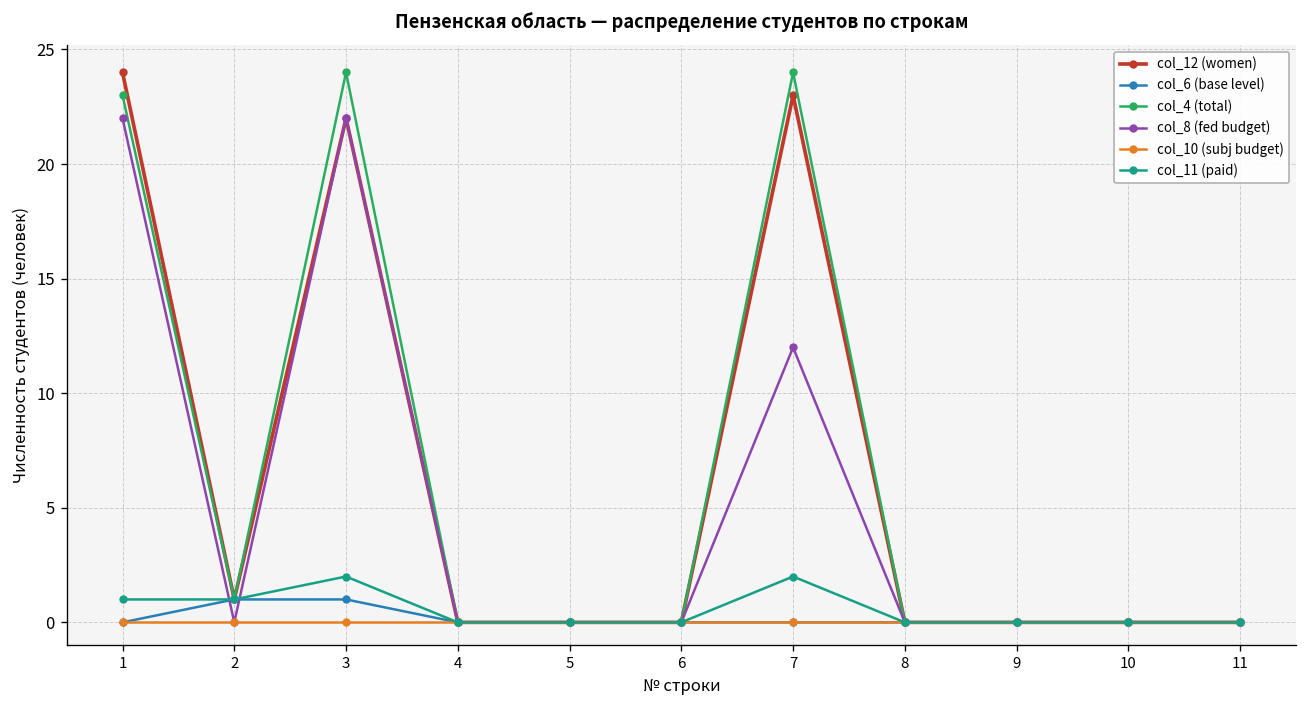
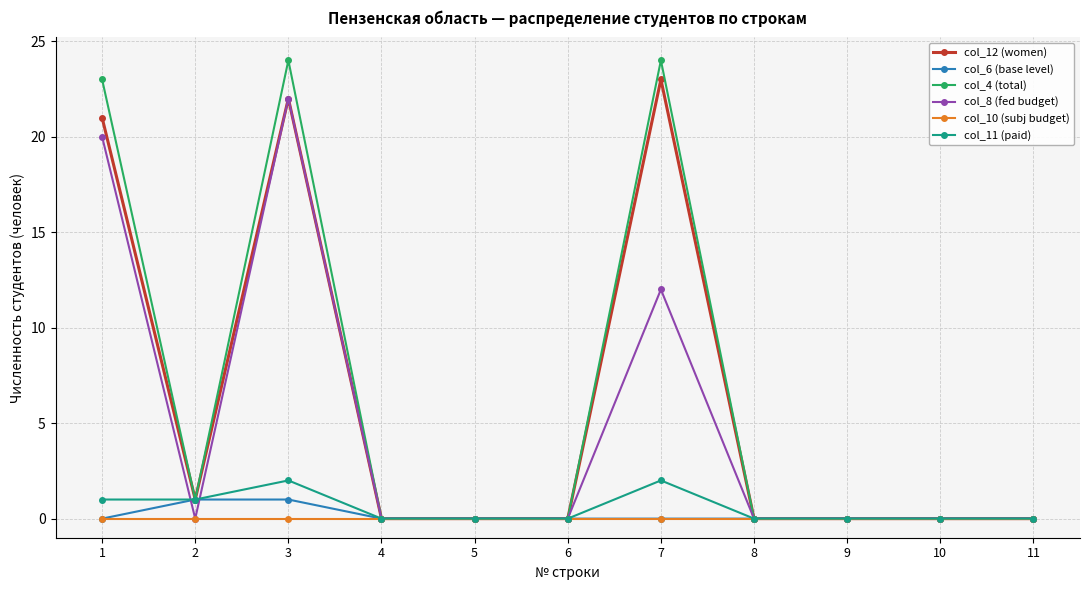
  {
    "col_12 (women)": {
-     "1": 24,
+     "1": 21,
      "7": 23
    },
    "col_6 (base level)": {
      "3": 1
    },
    "col_8 (fed budget)": {
-     "1": 22,
+     "1": 20,
      "7": 12
    },
    "col_10 (subj budget)": {
      "3": 0
    }
  }
